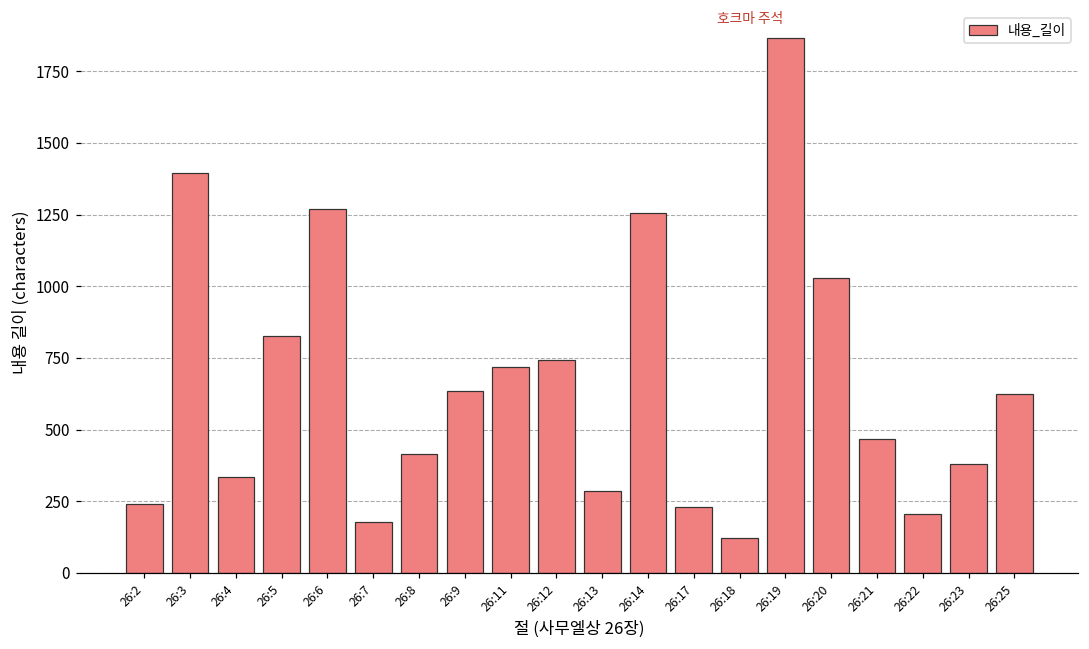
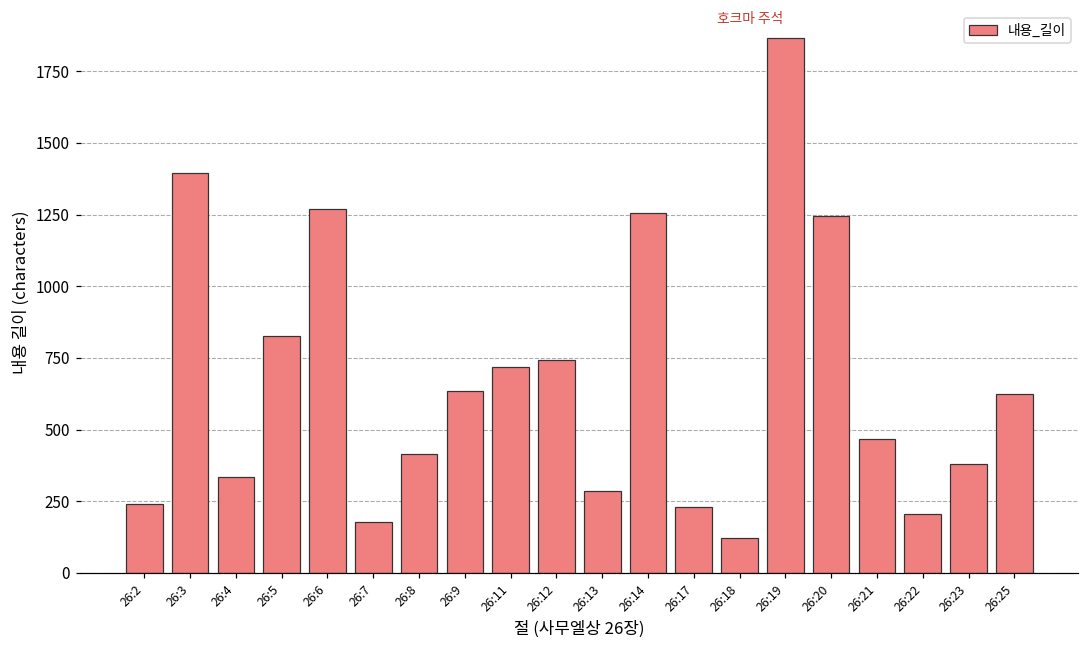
  {
    "26:2": 240,
    "26:3": 1400,
    "26:4": 340,
    "26:5": 830,
    "26:6": 1270,
    "26:7": 180,
    "26:8": 410,
    "26:9": 630,
    "26:11": 720,
    "26:12": 740,
    "26:13": 290,
    "26:14": 1260,
    "26:17": 230,
    "26:18": 120,
    "26:19": 1870,
-   "26:20": 1030,
+   "26:20": 1250,
    "26:21": 470,
    "26:22": 210,
    "26:23": 380,
    "26:25": 620
  }
